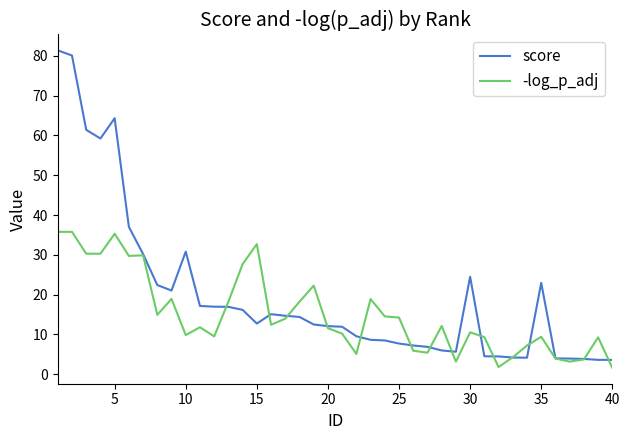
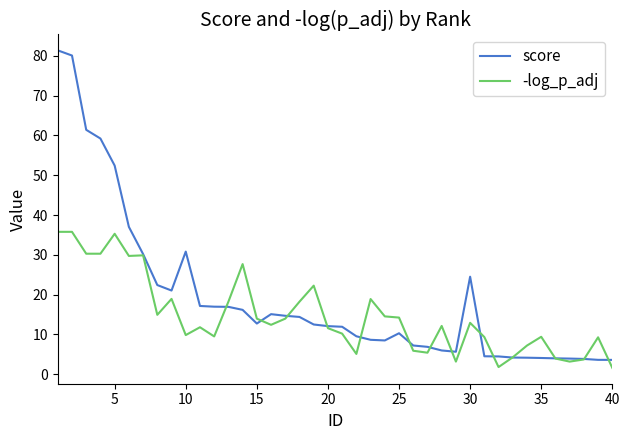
  {
    "score": {
-     "5": 64,
+     "5": 52,
      "10": 31,
      "15": 13,
-     "25": 8,
+     "25": 10,
      "30": 24,
-     "35": 23,
+     "35": 4,
      "40": 4
    },
    "-log_p_adj": {
      "5": 35,
      "10": 10,
-     "15": 33,
+     "15": 14,
      "25": 14,
-     "30": 11,
+     "30": 13,
      "35": 9,
      "40": 2
    }
  }
